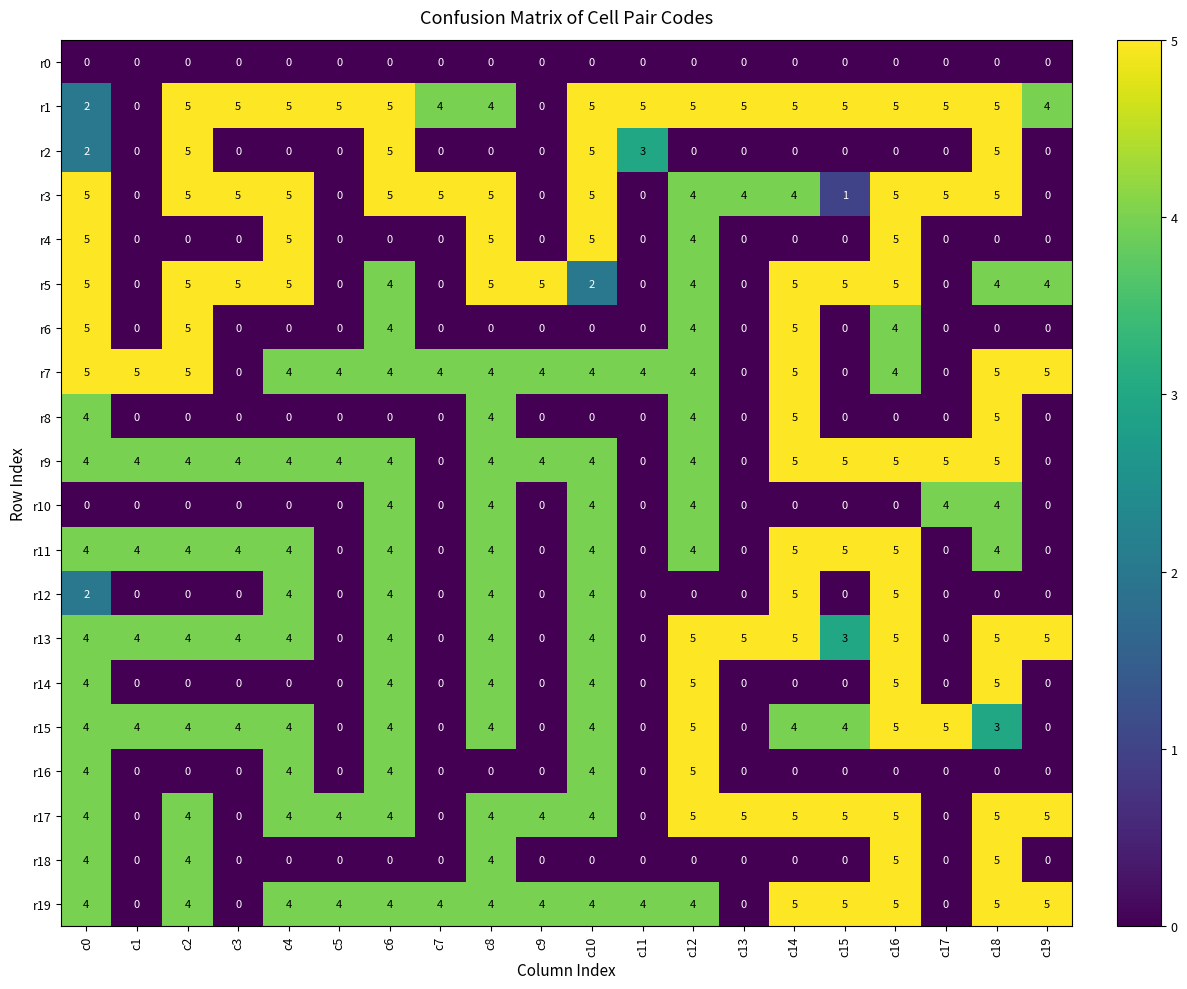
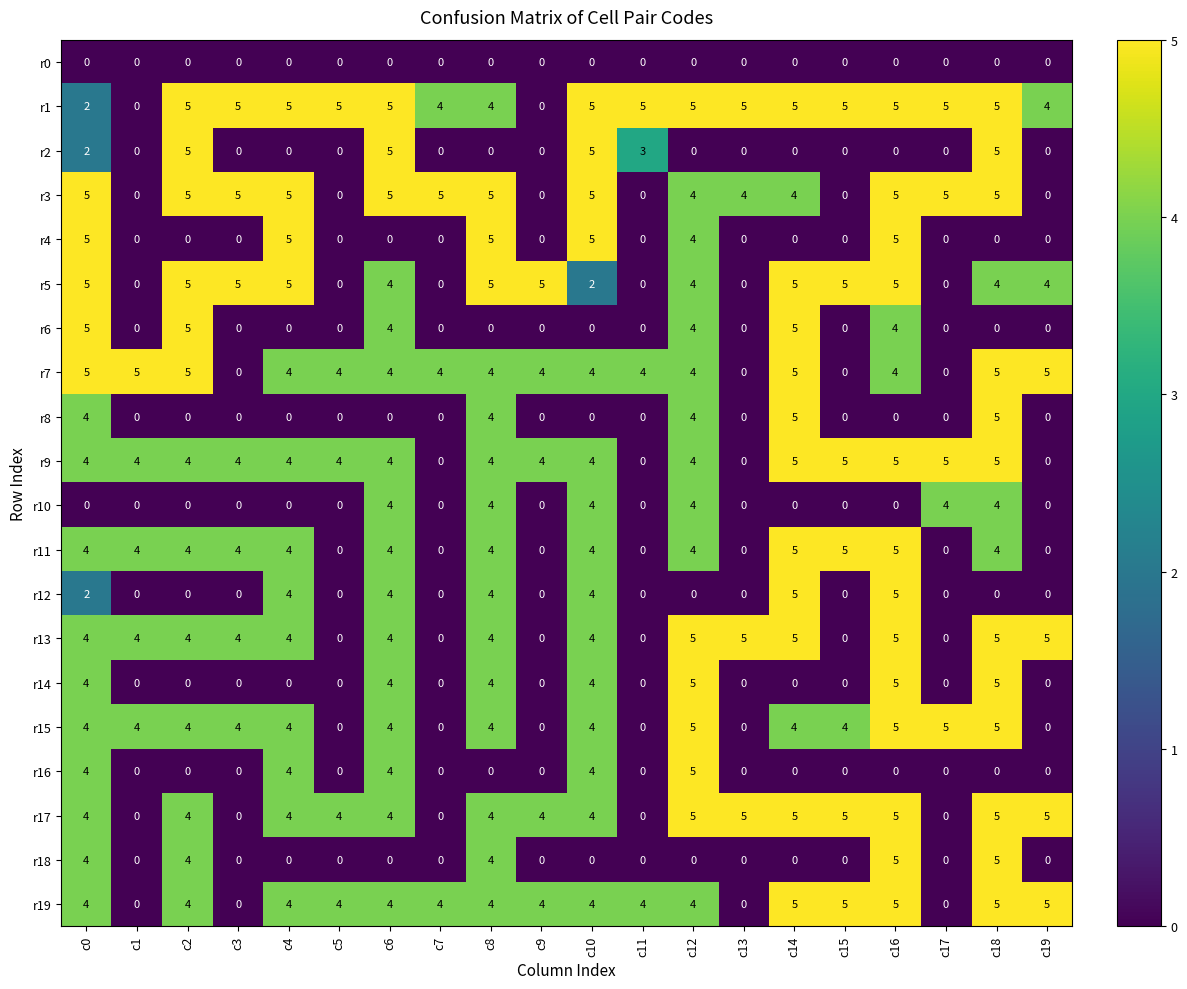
  {
    "r3": {
      "c0": 5,
      "c1": 0,
      "c2": 5,
      "c3": 5,
      "c4": 5,
      "c5": 0,
      "c6": 5,
      "c7": 5,
      "c8": 5,
      "c9": 0,
      "c10": 5,
      "c11": 0,
      "c12": 4,
      "c13": 4,
      "c14": 4,
-     "c15": 1,
+     "c15": 0,
      "c16": 5,
      "c17": 5,
      "c18": 5,
      "c19": 0
    },
    "r13": {
      "c0": 4,
      "c1": 4,
      "c2": 4,
      "c3": 4,
      "c4": 4,
      "c5": 0,
      "c6": 4,
      "c7": 0,
      "c8": 4,
      "c9": 0,
      "c10": 4,
      "c11": 0,
      "c12": 5,
      "c13": 5,
      "c14": 5,
-     "c15": 3,
+     "c15": 0,
      "c16": 5,
      "c17": 0,
      "c18": 5,
      "c19": 5
    },
    "r15": {
      "c0": 4,
      "c1": 4,
      "c2": 4,
      "c3": 4,
      "c4": 4,
      "c5": 0,
      "c6": 4,
      "c7": 0,
      "c8": 4,
      "c9": 0,
      "c10": 4,
      "c11": 0,
      "c12": 5,
      "c13": 0,
      "c14": 4,
      "c15": 4,
      "c16": 5,
      "c17": 5,
-     "c18": 3,
+     "c18": 5,
      "c19": 0
    }
  }
